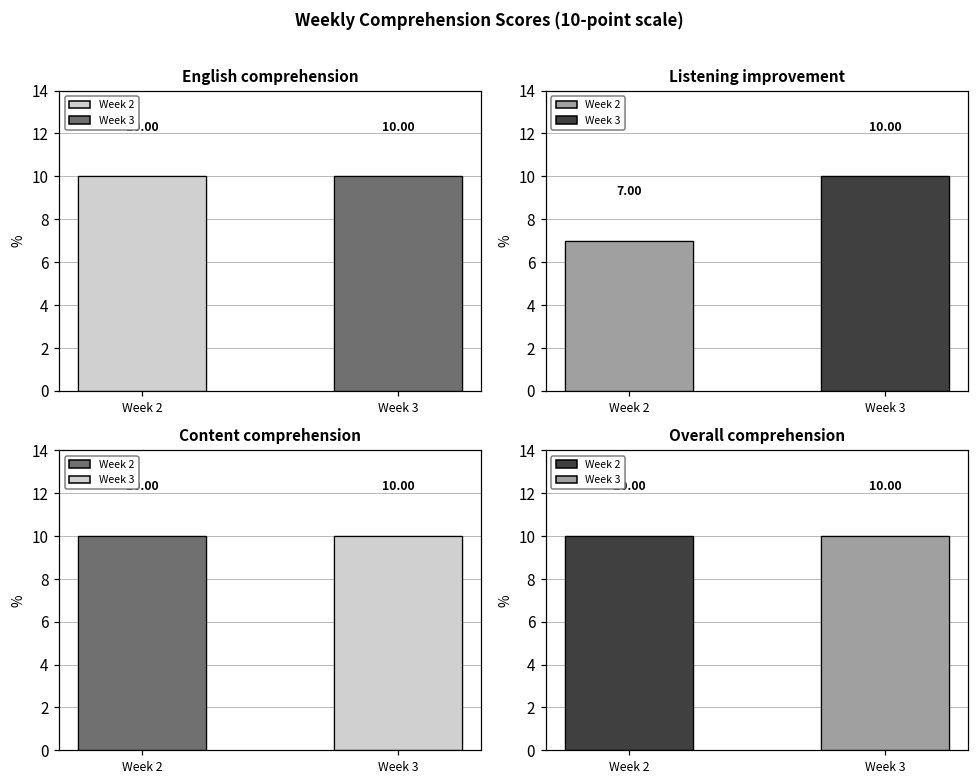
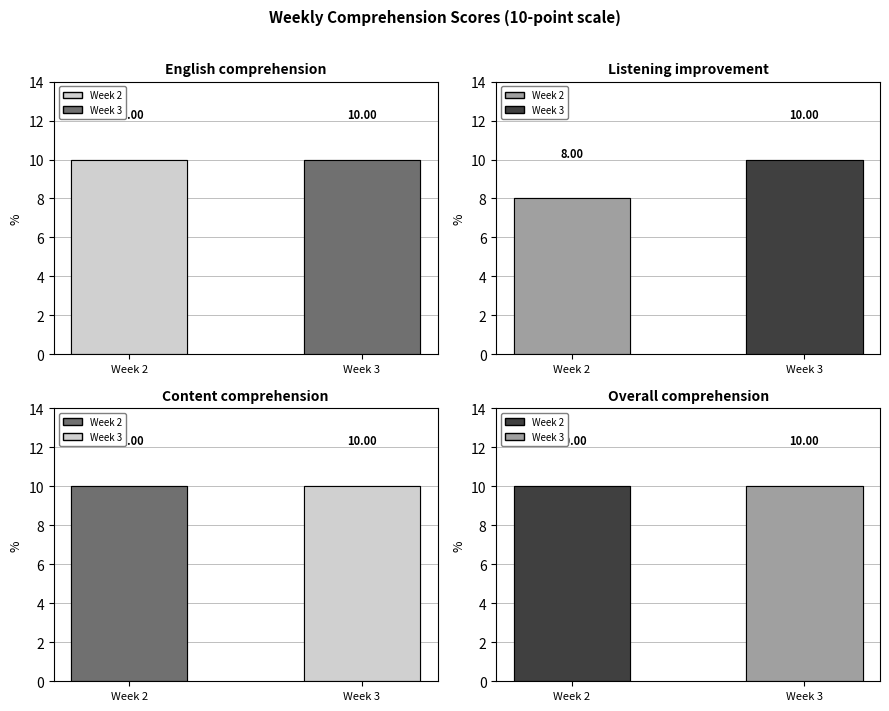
  {
    "English comprehension": {
      "Week 2": 10.0,
      "Week 3": 10.0
    },
    "Listening improvement": {
-     "Week 2": 7.00
+     "Week 2": 8.00
    },
    "Content comprehension": {
      "Week 2": 10.0,
      "Week 3": 10.0
    },
    "Overall comprehension": {
      "Week 2": 10.0,
      "Week 3": 10.0
    }
  }
